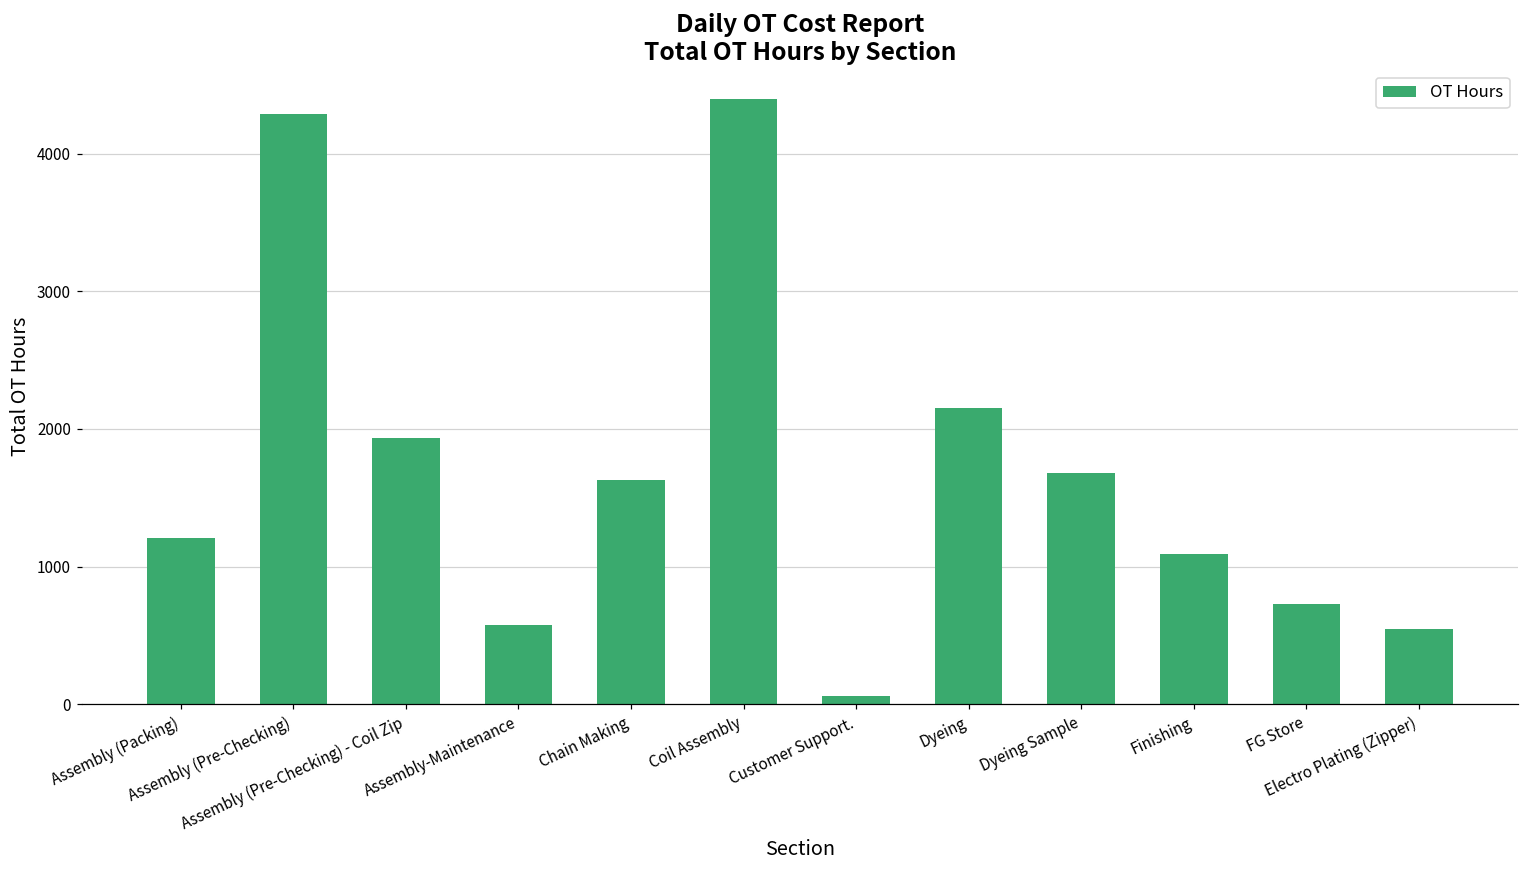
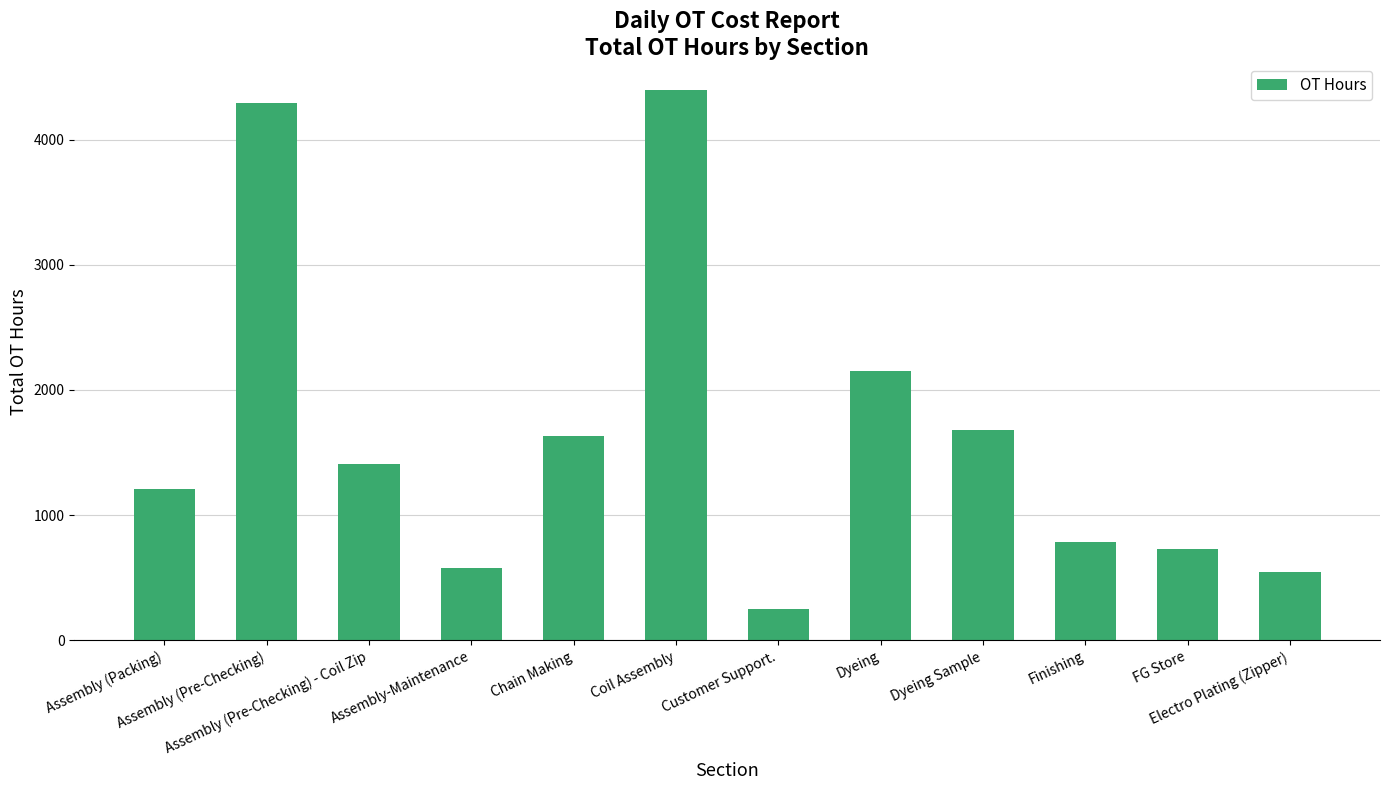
  {
    "Assembly (Packing)": 1210,
    "Assembly (Pre-Checking)": 4290,
-   "Assembly (Pre-Checking) - Coil Zip": 1940,
+   "Assembly (Pre-Checking) - Coil Zip": 1410,
    "Assembly-Maintenance": 570,
    "Chain Making": 1630,
    "Coil Assembly": 4390,
-   "Customer Support.": 60,
+   "Customer Support.": 250,
    "Dyeing": 2150,
    "Dyeing Sample": 1680,
-   "Finishing": 1090,
+   "Finishing": 780,
    "FG Store": 730,
    "Electro Plating (Zipper)": 550
  }
